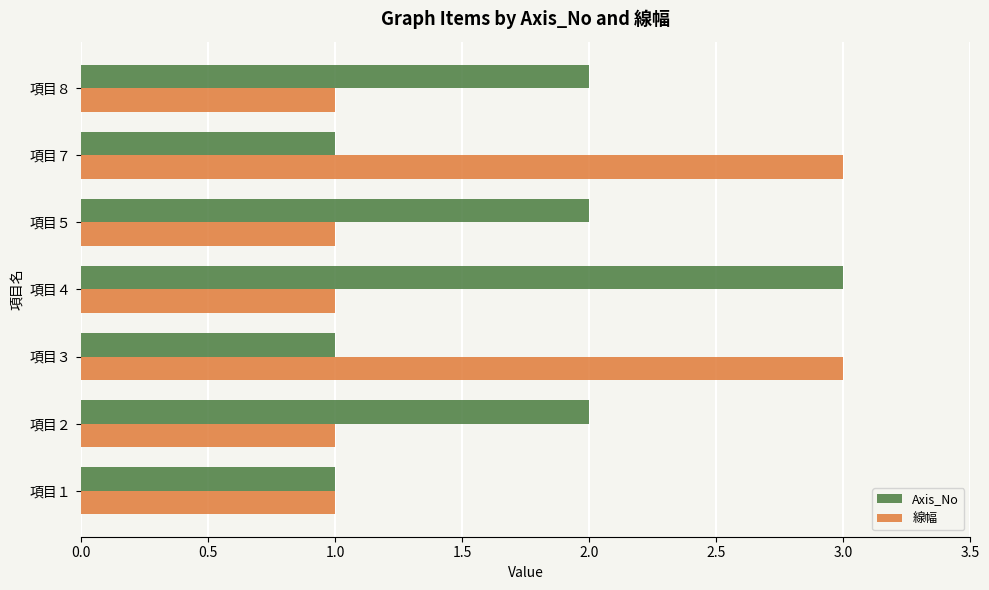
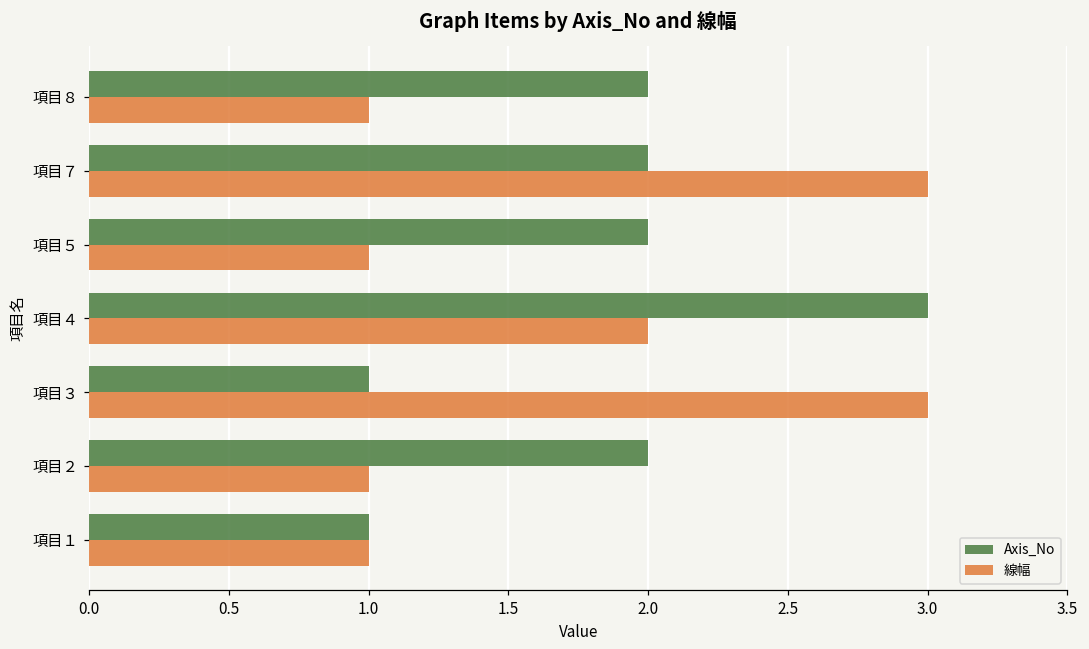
  {
    "Axis_No": {
      "項目８": 2,
-     "項目７": 1,
+     "項目７": 2,
      "項目５": 2,
      "項目４": 3,
      "項目３": 1,
      "項目２": 2,
      "項目１": 1
    },
    "線幅": {
      "項目８": 1,
      "項目７": 3,
      "項目５": 1,
-     "項目４": 1,
+     "項目４": 2,
      "項目３": 3,
      "項目２": 1,
      "項目１": 1
    }
  }
